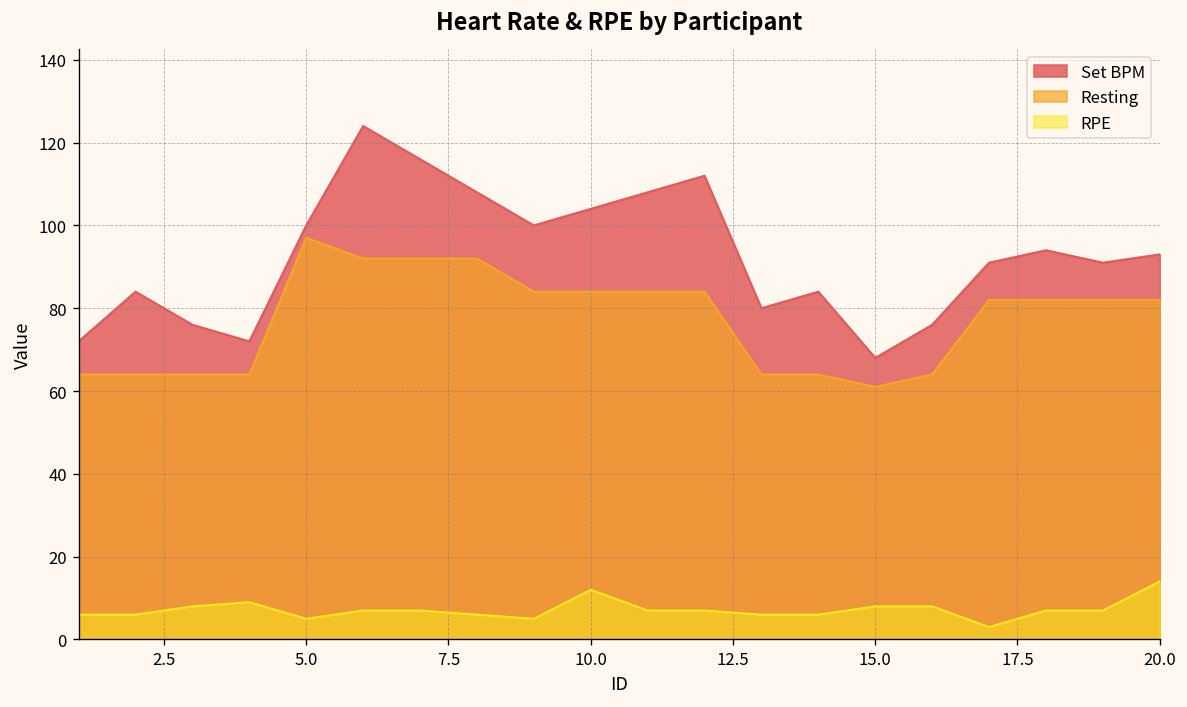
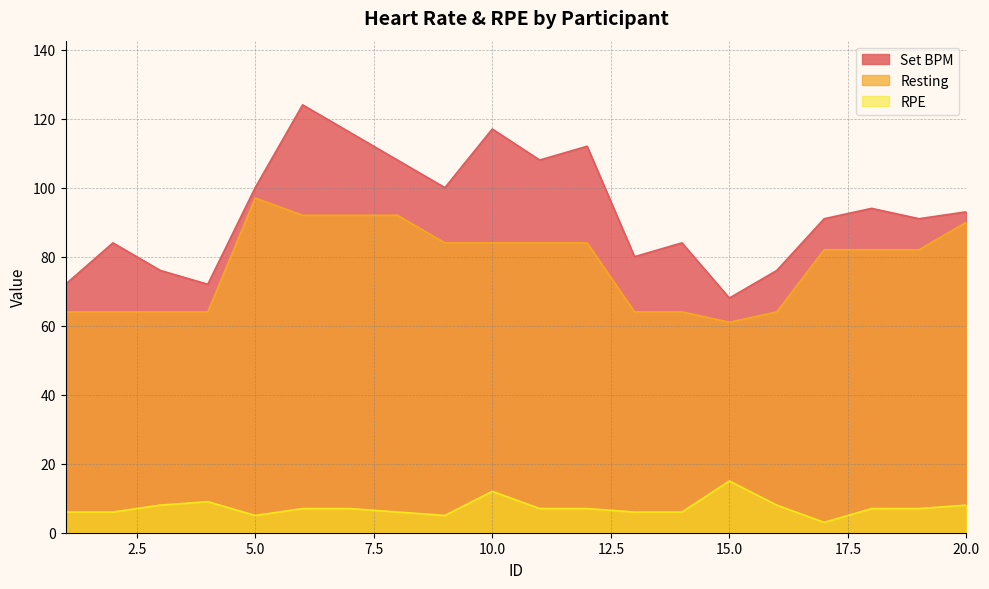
  {
    "Set BPM": {
      "5.0": 100,
-     "10.0": 104,
+     "10.0": 117,
      "15.0": 68,
      "20.0": 93
    },
    "Resting": {
      "5.0": 97,
      "10.0": 84,
      "15.0": 61,
-     "20.0": 82
+     "20.0": 90
    },
    "RPE": {
      "5.0": 5,
      "10.0": 12,
-     "15.0": 8,
-     "20.0": 14
+     "15.0": 15,
+     "20.0": 8
    }
  }
